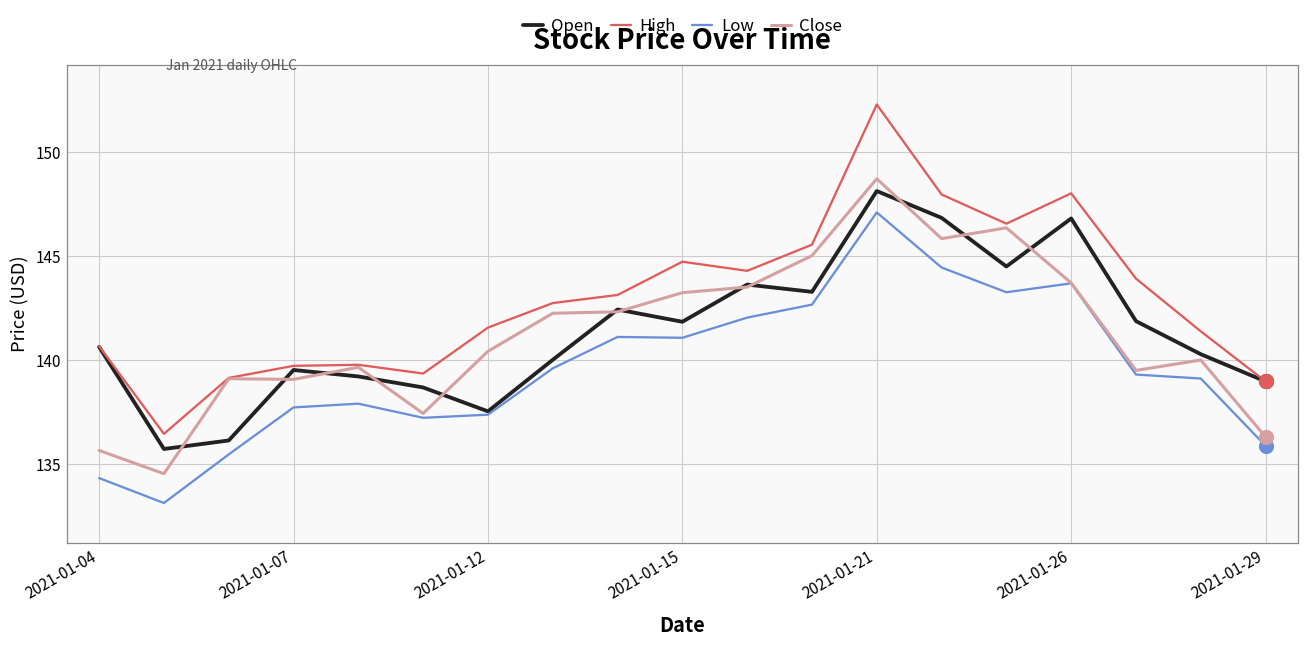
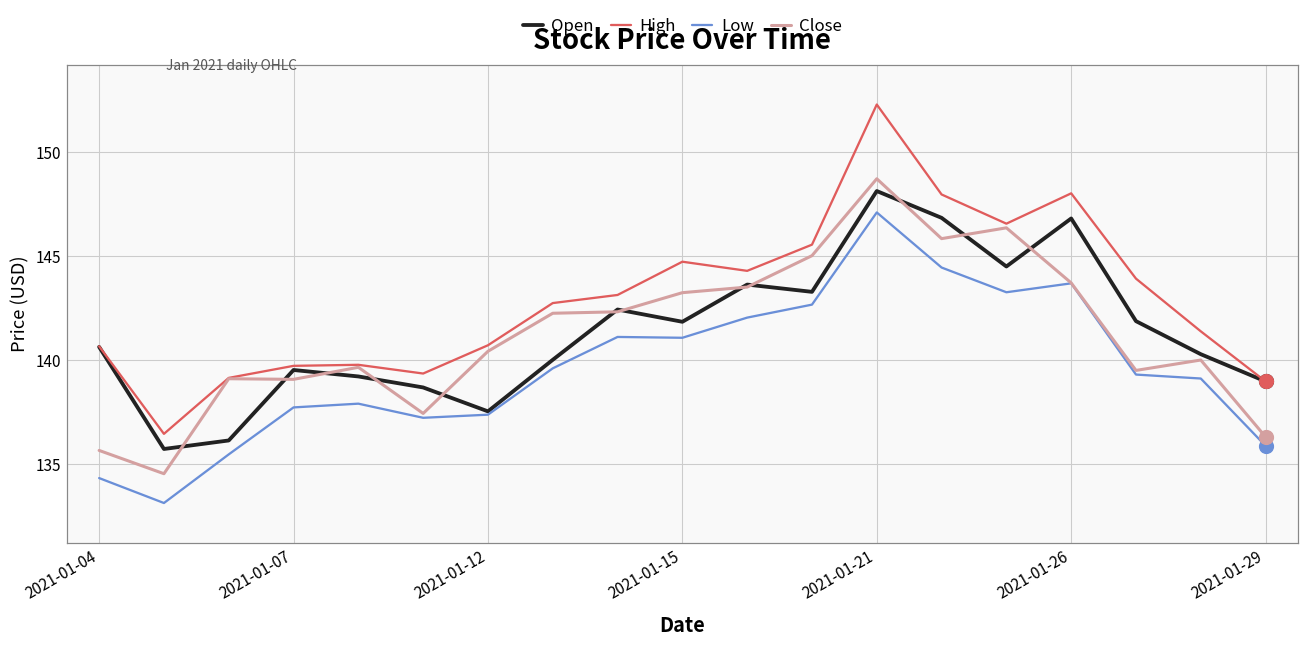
  {
    "High": {
      "2021-01-07": 139.7,
-     "2021-01-12": 141.6,
+     "2021-01-12": 140.7,
      "2021-01-15": 144.7,
      "2021-01-21": 152.3,
      "2021-01-26": 148.0
    }
  }
